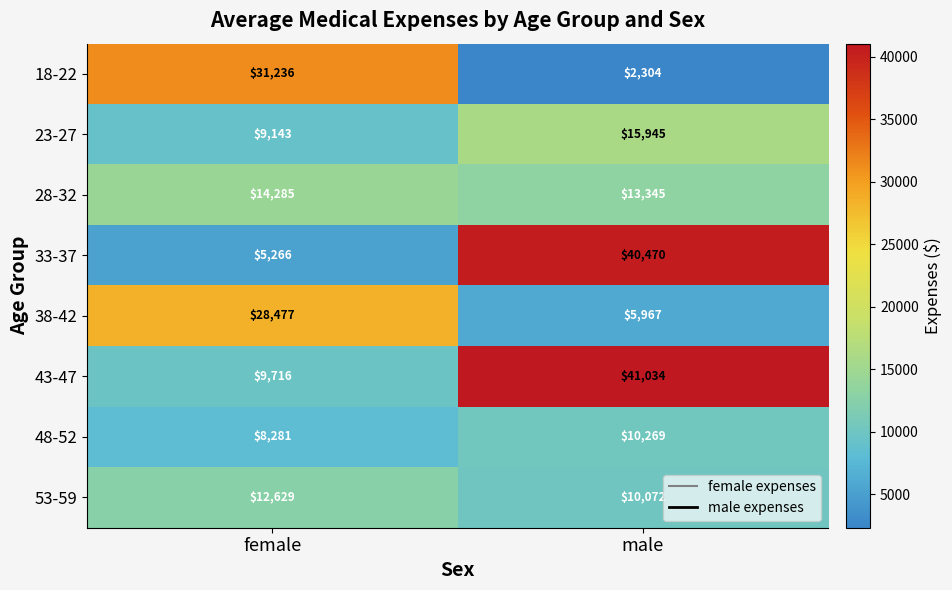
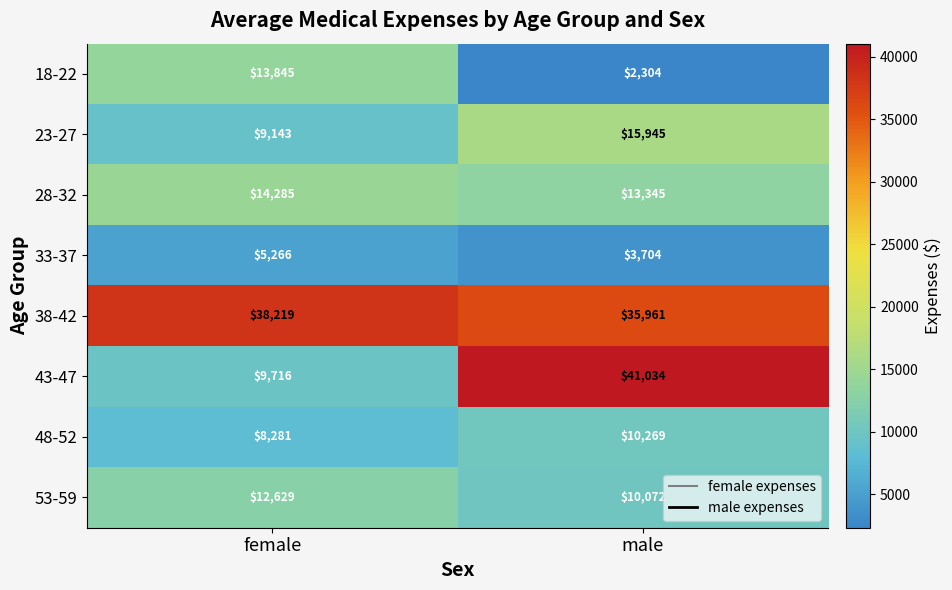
  {
    "18-22": {
-     "female": "$31,236",
+     "female": "$13,845",
      "male": "$2,304"
    },
    "23-27": {
      "female": "$9,143",
      "male": "$15,945"
    },
    "28-32": {
      "female": "$14,285",
      "male": "$13,345"
    },
    "33-37": {
      "female": "$5,266",
-     "male": "$40,470"
+     "male": "$3,704"
    },
    "38-42": {
-     "female": "$28,477",
-     "male": "$5,967"
+     "female": "$38,219",
+     "male": "$35,961"
    },
    "43-47": {
      "female": "$9,716",
      "male": "$41,034"
    },
    "48-52": {
      "female": "$8,281",
      "male": "$10,269"
    },
    "53-59": {
      "female": "$12,629"
    }
  }
